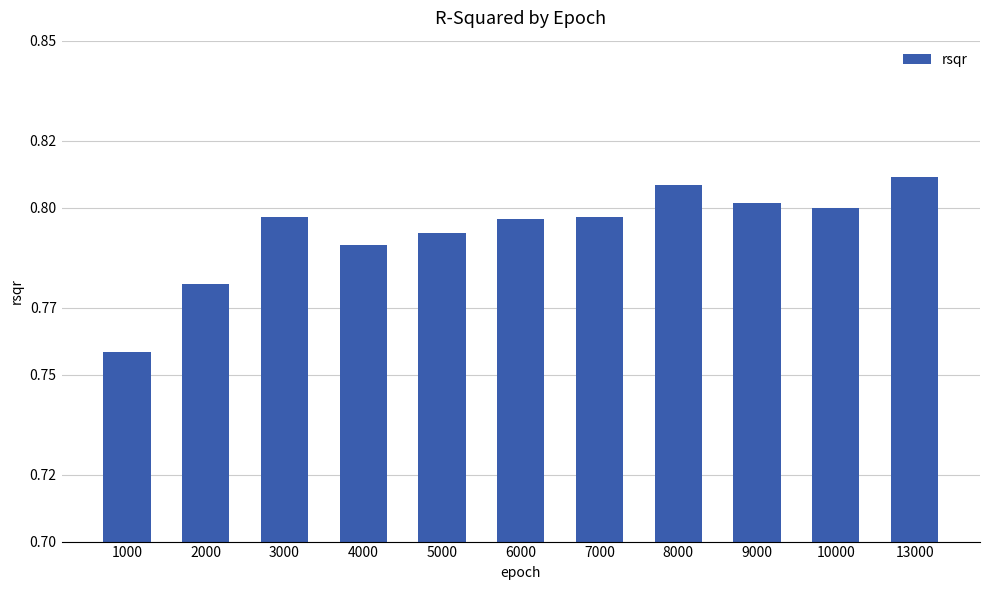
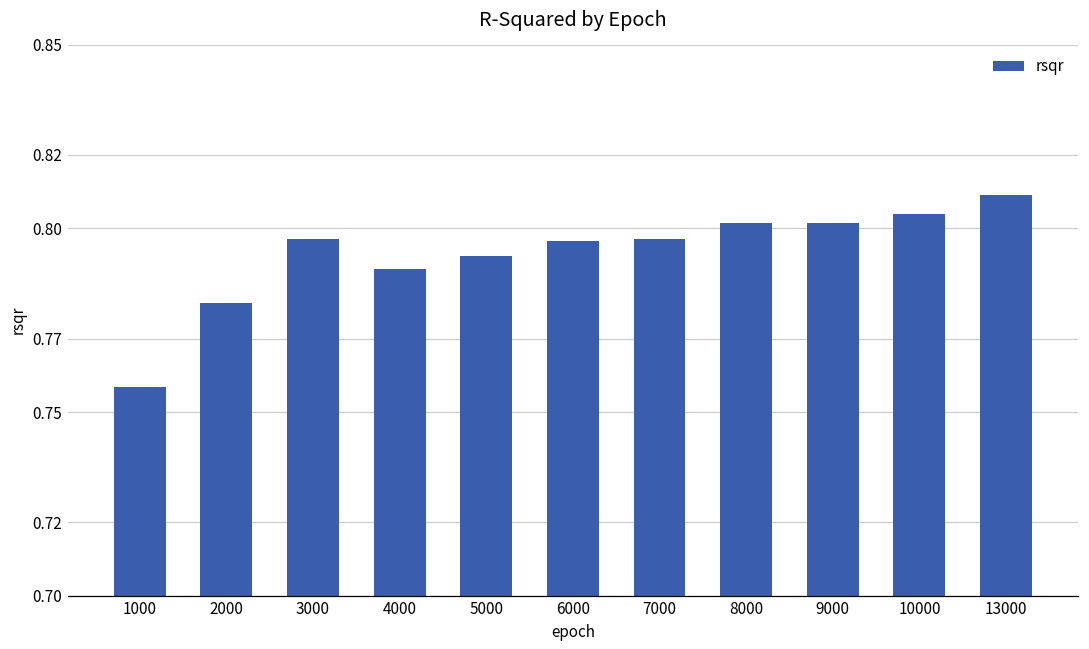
  {
    "1000": 0.757,
-   "2000": 0.777,
+   "2000": 0.780,
    "3000": 0.797,
    "4000": 0.789,
    "5000": 0.792,
    "6000": 0.797,
    "7000": 0.797,
-   "8000": 0.807,
+   "8000": 0.801,
    "9000": 0.801,
-   "10000": 0.800,
+   "10000": 0.804,
    "13000": 0.809
  }
